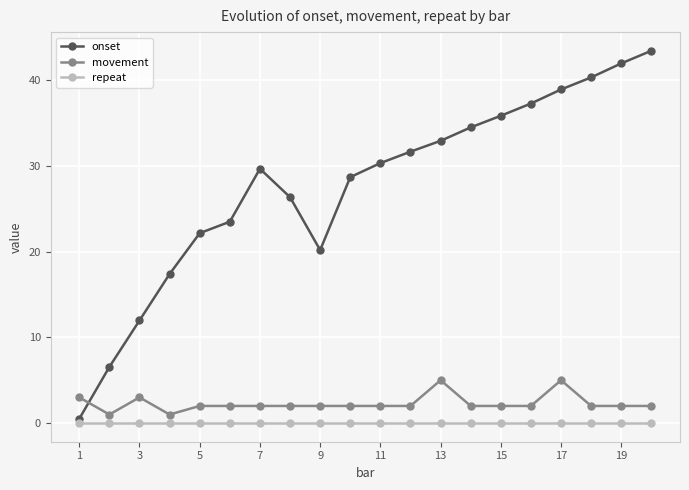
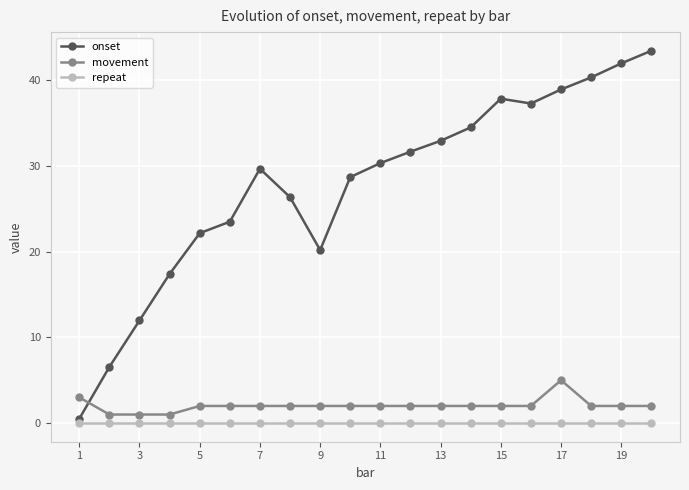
  {
    "onset": {
      "1": 1,
      "3": 12,
      "5": 22,
      "7": 30,
      "9": 20,
      "11": 30,
      "13": 33,
-     "15": 36,
+     "15": 38,
      "17": 39,
      "19": 42
    },
    "movement": {
      "1": 3,
-     "3": 3,
+     "3": 1,
      "5": 2,
      "7": 2,
      "9": 2,
      "11": 2,
-     "13": 5,
+     "13": 2,
      "15": 2,
      "17": 5,
      "19": 2
    },
    "repeat": {
      "1": 0,
      "3": 0,
      "5": 0,
      "7": 0,
      "9": 0,
      "11": 0,
      "13": 0,
      "15": 0,
      "17": 0,
      "19": 0
    }
  }
